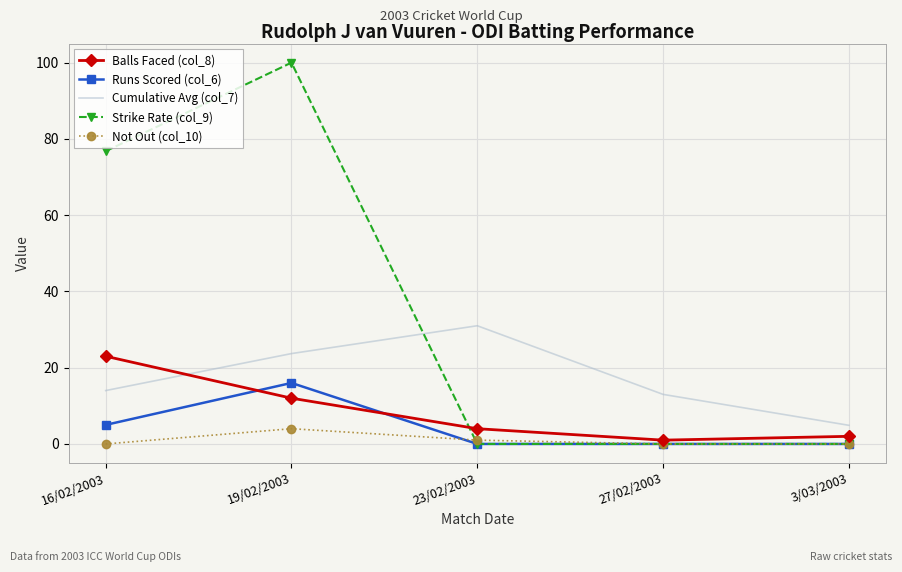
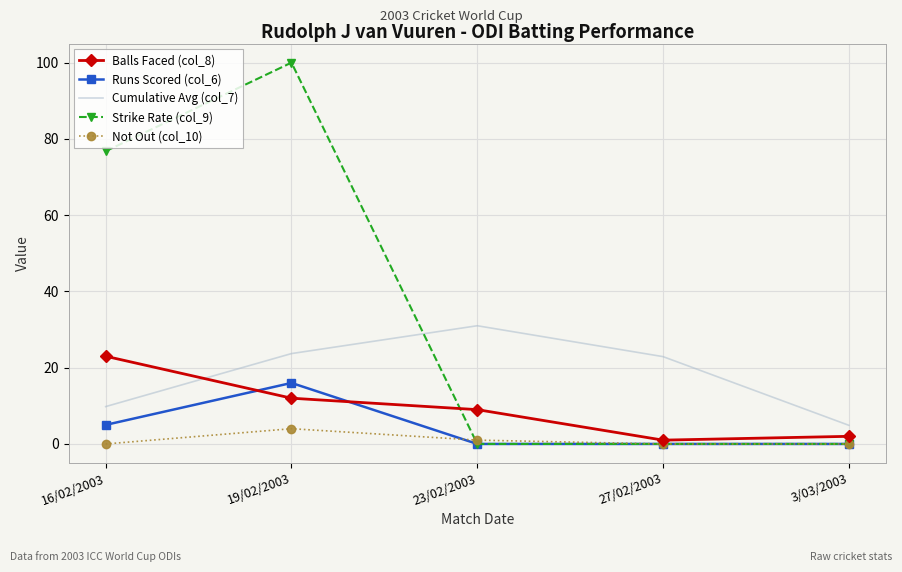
  {
    "Balls Faced (col_8)": {
      "16/02/2003": 23,
      "19/02/2003": 12,
-     "23/02/2003": 4,
+     "23/02/2003": 9,
      "27/02/2003": 1,
      "3/03/2003": 2
    },
    "Runs Scored (col_6)": {
      "16/02/2003": 5,
      "19/02/2003": 16
    },
    "Cumulative Avg (col_7)": {
-     "16/02/2003": 14,
+     "16/02/2003": 10,
      "19/02/2003": 24,
      "23/02/2003": 31,
-     "27/02/2003": 13,
+     "27/02/2003": 23,
      "3/03/2003": 5
    },
    "Strike Rate (col_9)": {
      "16/02/2003": 77,
      "19/02/2003": 100
    },
    "Not Out (col_10)": {
      "16/02/2003": 0,
      "19/02/2003": 4,
      "23/02/2003": 1
    }
  }
